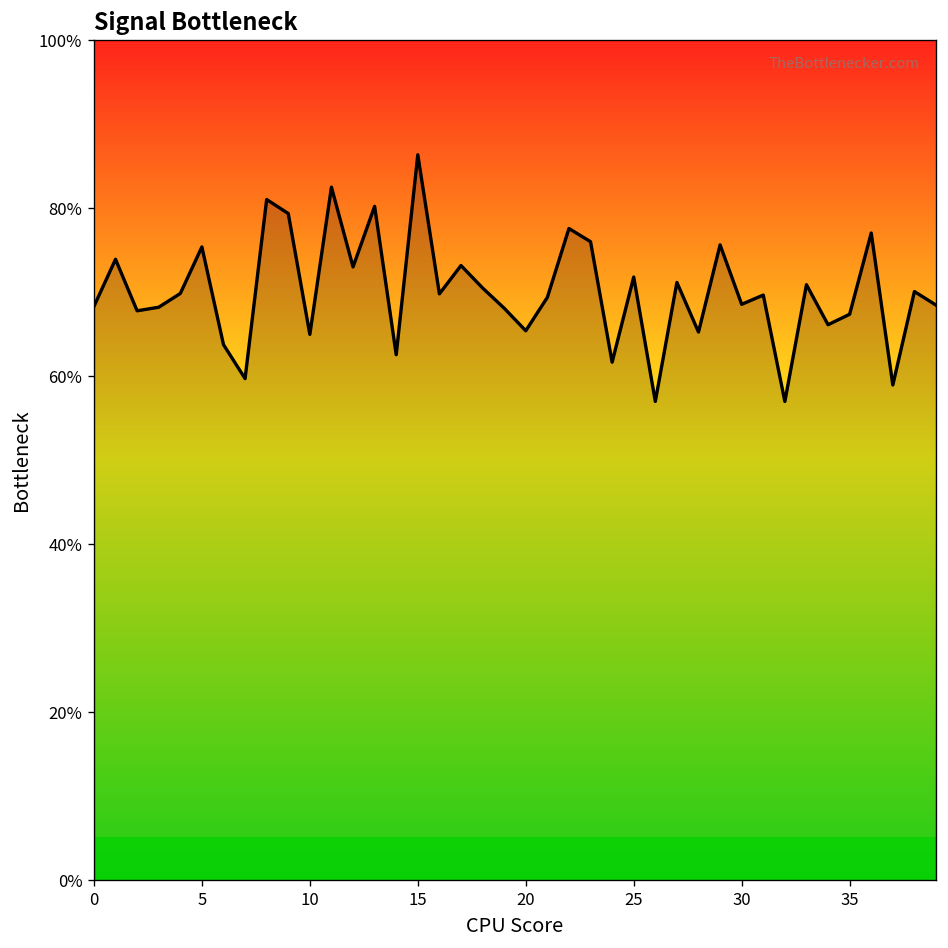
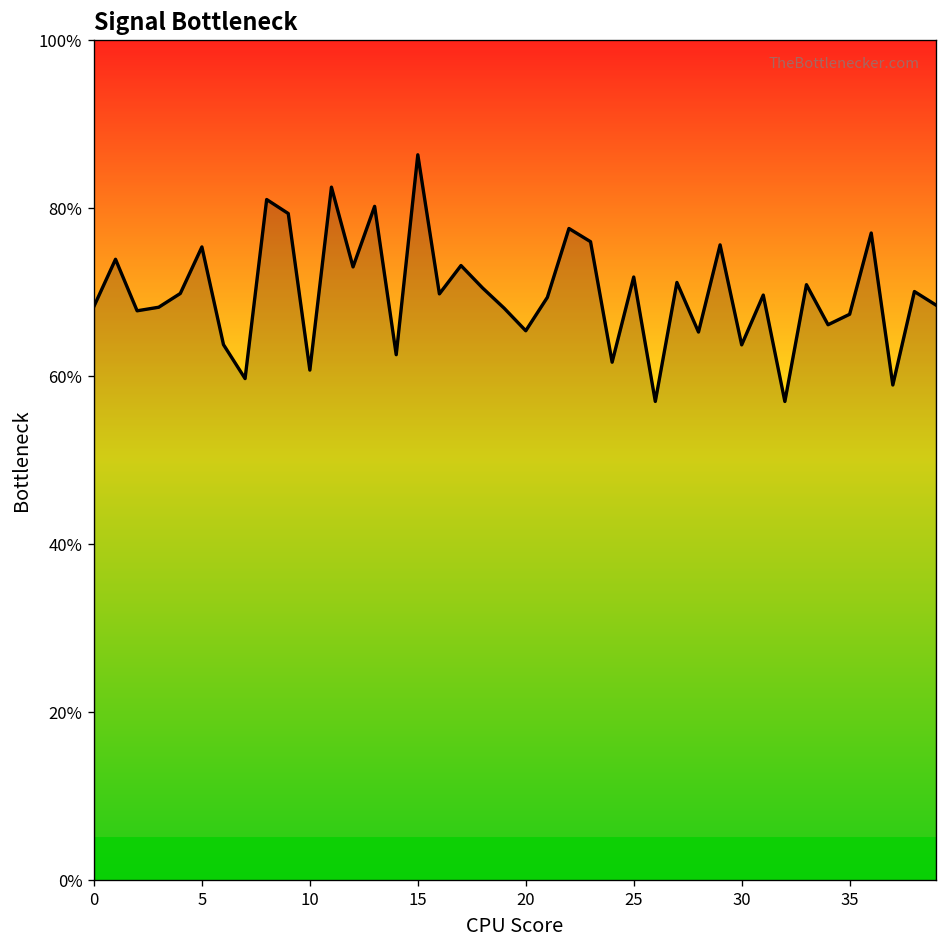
  {
    "0": "68%",
    "5": "75%",
-   "10": "65%",
+   "10": "61%",
    "15": "86%",
    "20": "65%",
    "25": "72%",
-   "30": "69%",
+   "30": "64%",
    "35": "67%"
  }
